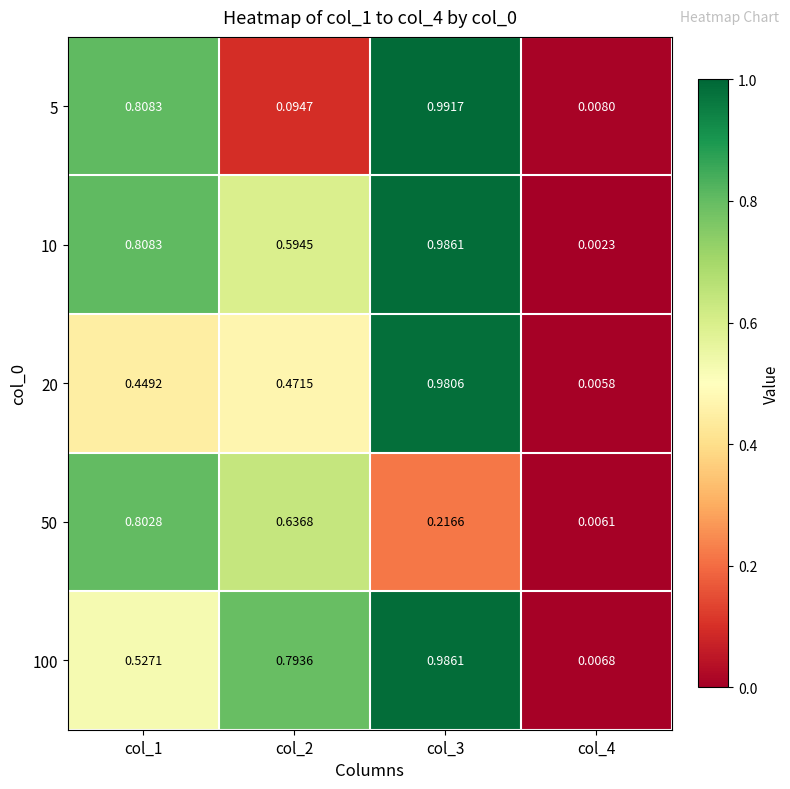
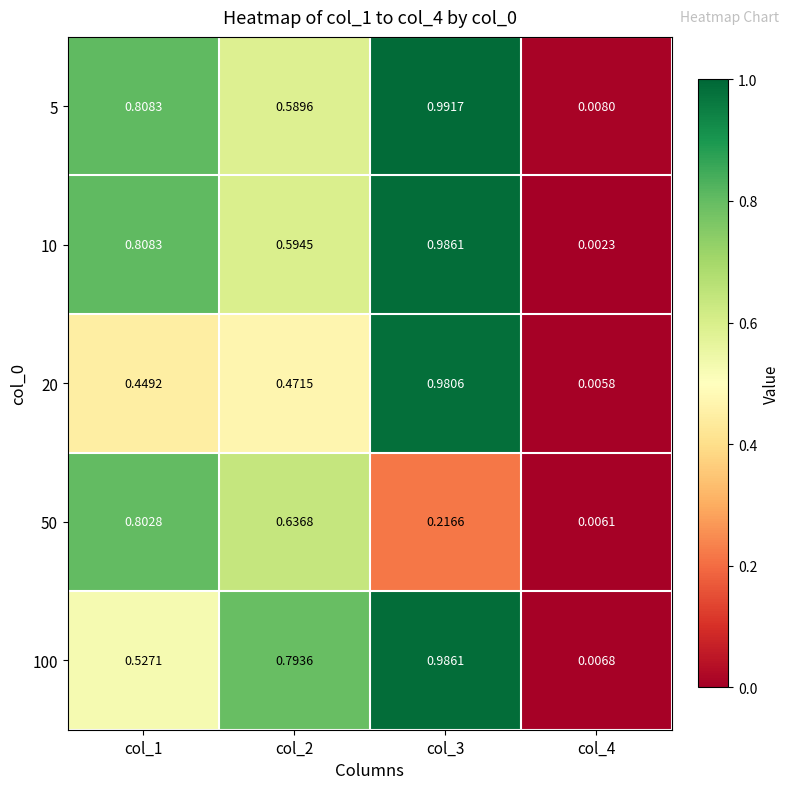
  {
    "5": {
      "col_1": 0.8083,
-     "col_2": 0.0947,
+     "col_2": 0.5896,
      "col_3": 0.9917,
      "col_4": 0.0080
    },
    "10": {
      "col_1": 0.8083,
      "col_2": 0.5945,
      "col_3": 0.9861,
      "col_4": 0.0023
    },
    "20": {
      "col_1": 0.4492,
      "col_2": 0.4715,
      "col_3": 0.9806,
      "col_4": 0.0058
    },
    "50": {
      "col_1": 0.8028,
      "col_2": 0.6368,
      "col_3": 0.2166,
      "col_4": 0.0061
    },
    "100": {
      "col_1": 0.5271,
      "col_2": 0.7936,
      "col_3": 0.9861,
      "col_4": 0.0068
    }
  }
